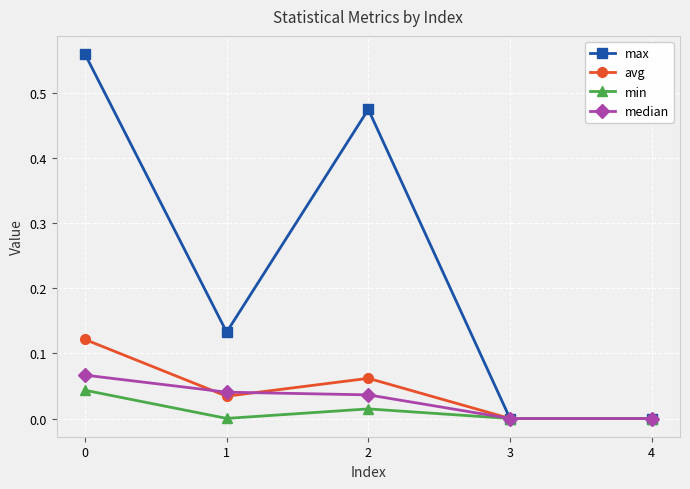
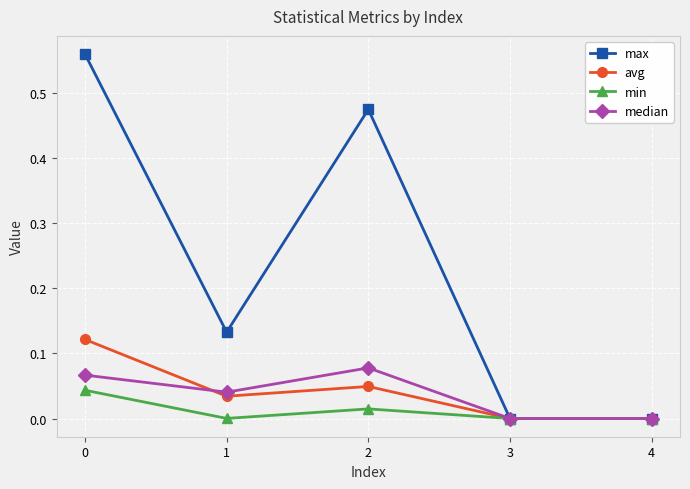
  {
    "max": {
      "0": 0.56,
      "1": 0.13,
      "2": 0.48
    },
    "avg": {
      "0": 0.12,
      "1": 0.03,
-     "2": 0.06
+     "2": 0.05
    },
    "min": {
      "0": 0.04,
      "1": 0.00,
      "2": 0.01
    },
    "median": {
      "0": 0.07,
      "1": 0.04,
-     "2": 0.04
+     "2": 0.08
    }
  }
